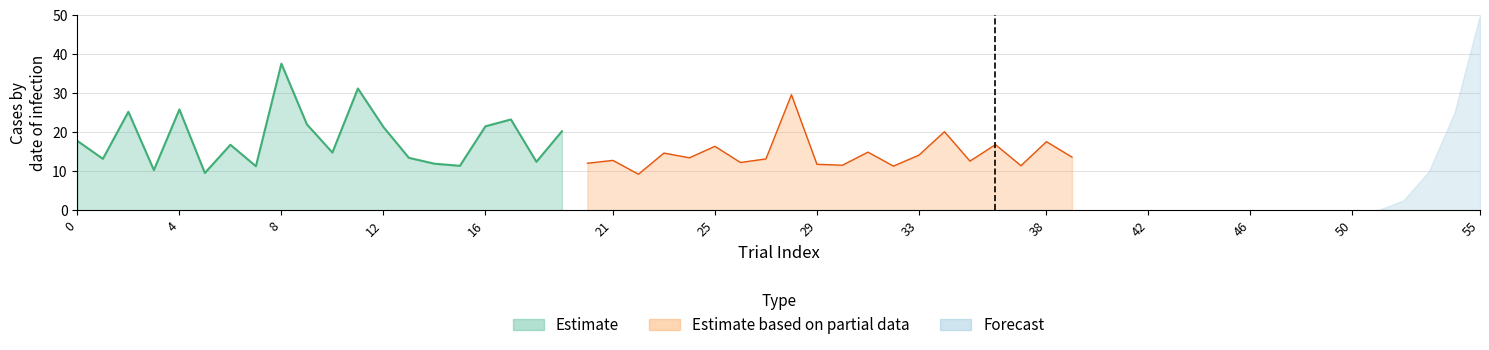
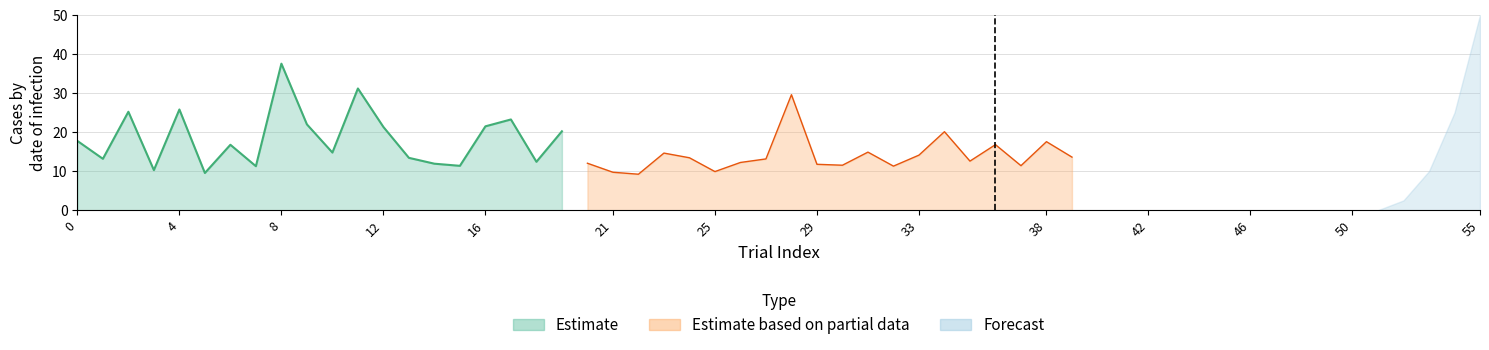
  {
    "Estimate based on partial data": {
-     "21": 13,
-     "25": 16,
+     "21": 10,
+     "25": 10,
      "29": 12,
      "33": 14,
      "38": 18
    }
  }
